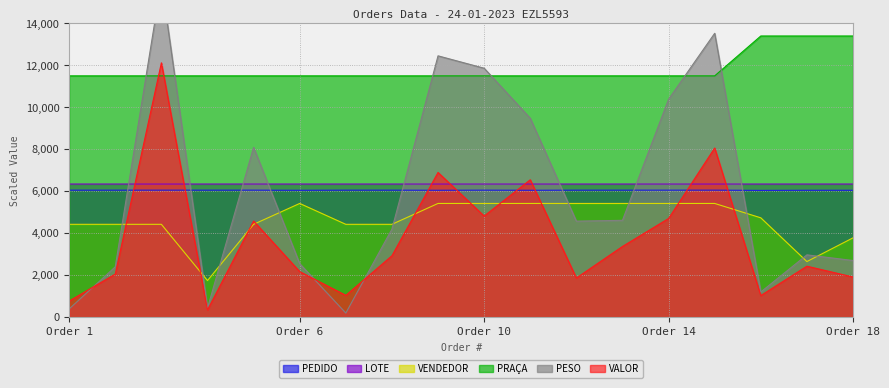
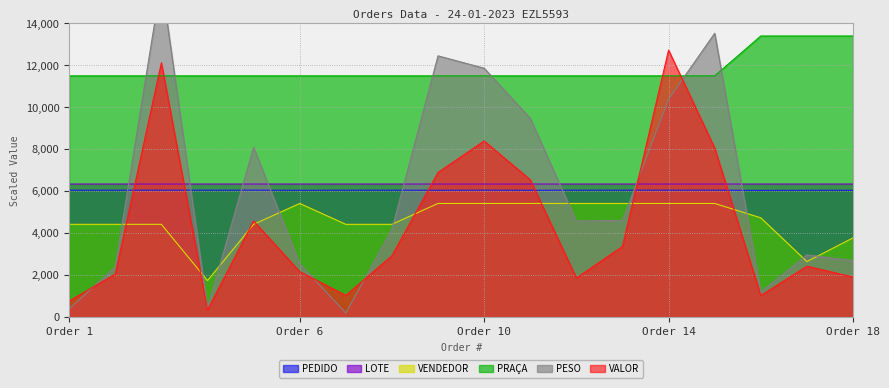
  {
    "PEDIDO": {
      "Order 1": "6,100",
      "Order 6": "6,000",
      "Order 10": "6,100",
      "Order 14": "6,100",
      "Order 18": "6,000"
    },
    "LOTE": {
      "Order 1": "6,300",
      "Order 6": "6,300",
      "Order 10": "6,300",
      "Order 14": "6,300",
      "Order 18": "6,300"
    },
    "VENDEDOR": {
      "Order 1": "4,400",
      "Order 6": "5,400",
      "Order 10": "5,400",
      "Order 14": "5,400",
      "Order 18": "3,800"
    },
    "PRAÇA": {
      "Order 1": "11,500",
      "Order 6": "11,500",
      "Order 10": "11,500",
      "Order 14": "11,500",
      "Order 18": "13,400"
    },
    "PESO": {
      "Order 1": "400",
      "Order 6": "2,600",
      "Order 10": "11,900",
      "Order 14": "10,400",
      "Order 18": "2,700"
    },
    "VALOR": {
      "Order 1": "800",
      "Order 6": "2,200",
-     "Order 10": "4,800",
-     "Order 14": "4,700",
+     "Order 10": "8,400",
+     "Order 14": "12,700",
      "Order 18": "1,900"
    }
  }
